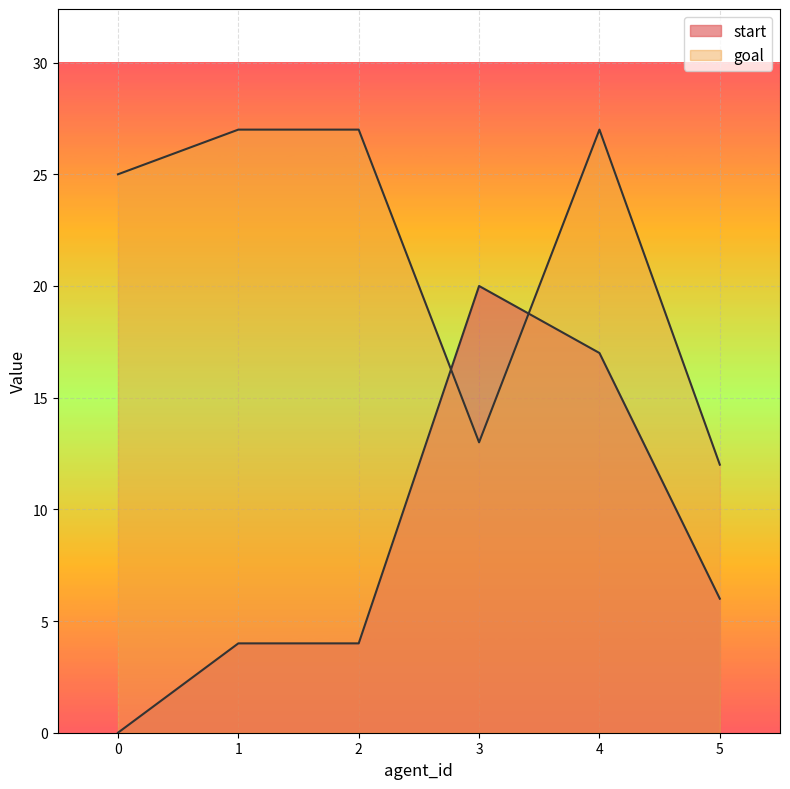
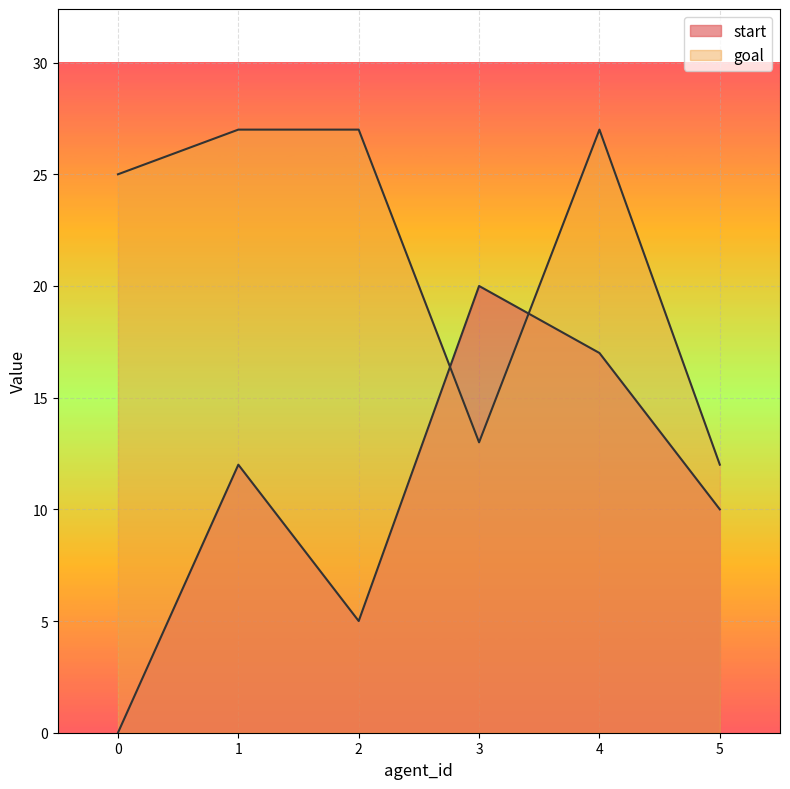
  {
    "start": {
      "0": 0,
-     "1": 4,
-     "2": 4,
+     "1": 12,
+     "2": 5,
      "3": 20,
      "4": 17,
-     "5": 6
+     "5": 10
    },
    "goal": {
      "0": 25,
      "1": 27,
      "2": 27,
      "3": 13,
      "4": 27,
      "5": 12
    }
  }
